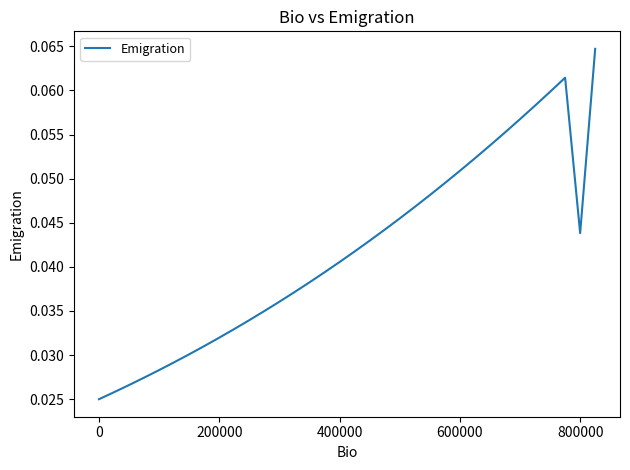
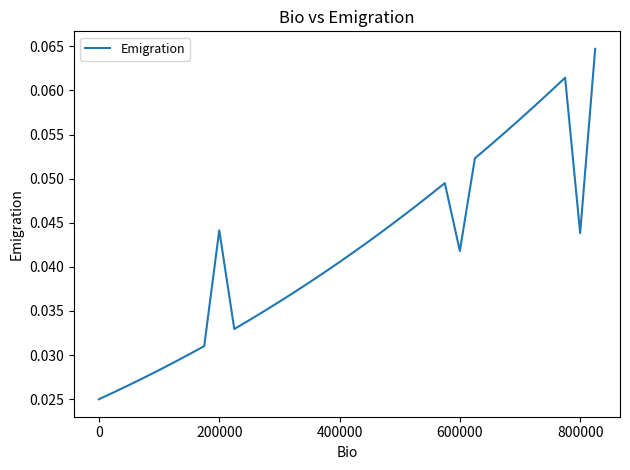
  {
    "0": 0.025,
-   "200000": 0.032,
+   "200000": 0.044,
    "400000": 0.041,
-   "600000": 0.051,
+   "600000": 0.042,
    "800000": 0.044
  }
